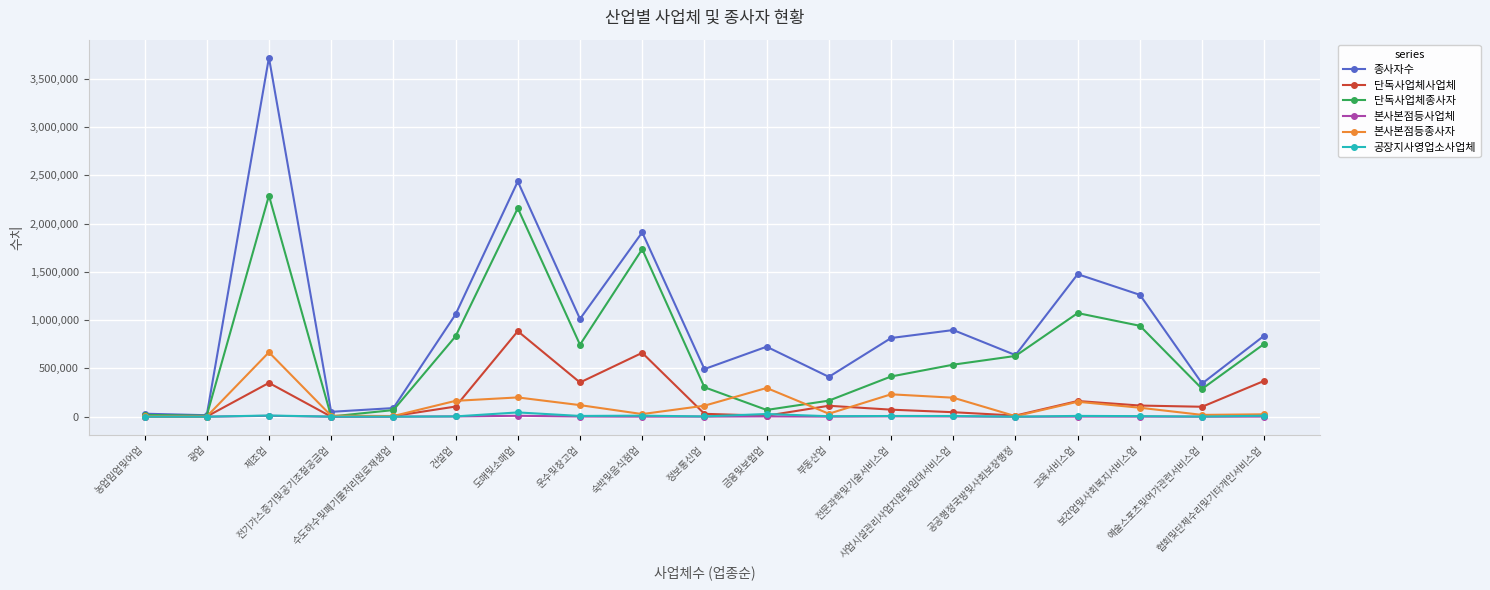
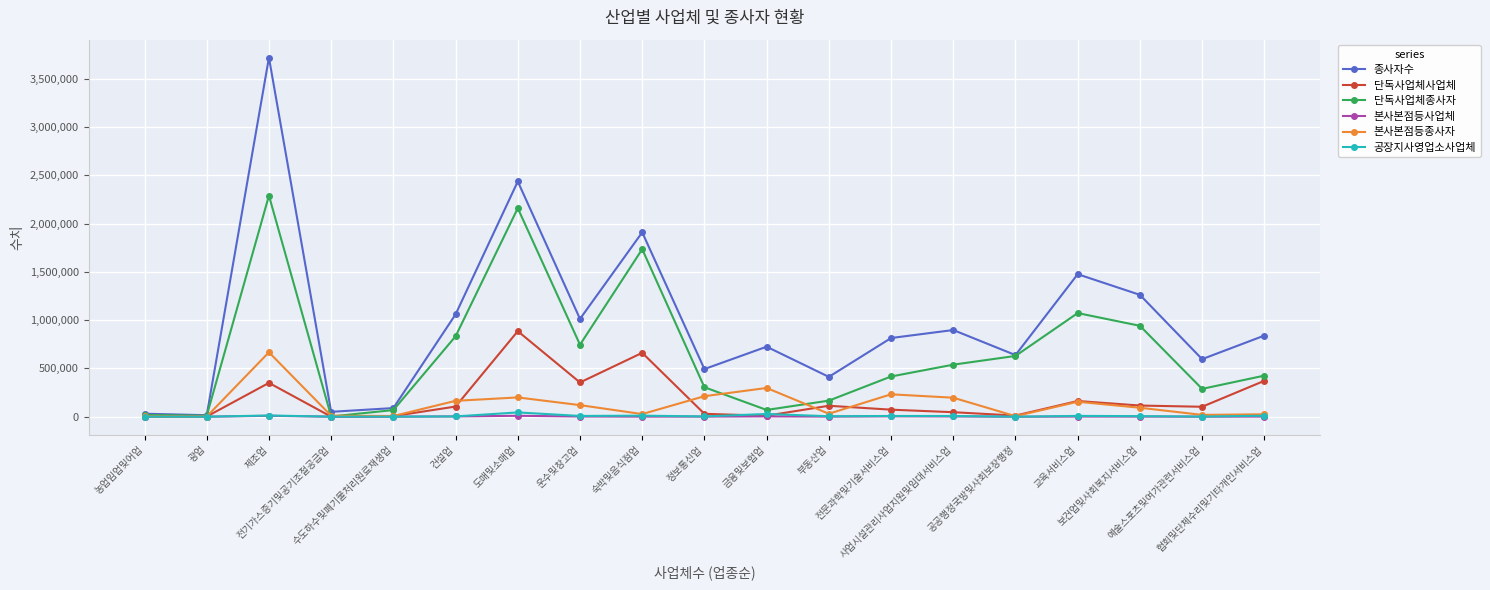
  {
    "종사자수": {
      "제조업": "3,700,000",
      "전기가스증기및공기조절공급업": "100,000",
      "건설업": "1,100,000",
      "도매및소매업": "2,400,000",
      "운수및창고업": "1,000,000",
      "숙박및음식점업": "1,900,000",
      "정보통신업": "500,000",
      "금융및보험업": "700,000",
      "부동산업": "400,000",
      "전문과학및기술서비스업": "800,000",
      "사업시설관리사업지원및임대서비스업": "900,000",
      "교육서비스업": "1,500,000",
      "보건업및사회복지서비스업": "1,300,000",
-     "예술스포츠및여가관련서비스업": "300,000",
+     "예술스포츠및여가관련서비스업": "600,000",
      "협회및단체수리및기타개인서비스업": "800,000"
    },
    "단독사업체사업체": {
      "제조업": "400,000",
      "건설업": "100,000",
      "도매및소매업": "900,000",
      "운수및창고업": "400,000",
      "숙박및음식점업": "700,000",
      "정보통신업": "0",
      "부동산업": "100,000",
      "전문과학및기술서비스업": "100,000",
      "사업시설관리사업지원및임대서비스업": "0",
      "예술스포츠및여가관련서비스업": "100,000",
      "협회및단체수리및기타개인서비스업": "400,000"
    },
    "단독사업체종사자": {
      "제조업": "2,300,000",
      "건설업": "800,000",
      "도매및소매업": "2,200,000",
      "운수및창고업": "700,000",
      "숙박및음식점업": "1,700,000",
      "정보통신업": "300,000",
      "금융및보험업": "100,000",
      "부동산업": "200,000",
      "전문과학및기술서비스업": "400,000",
      "사업시설관리사업지원및임대서비스업": "500,000",
      "교육서비스업": "1,100,000",
      "보건업및사회복지서비스업": "900,000",
      "예술스포츠및여가관련서비스업": "300,000",
-     "협회및단체수리및기타개인서비스업": "800,000"
+     "협회및단체수리및기타개인서비스업": "400,000"
    },
    "본사본점등사업체": {
      "도매및소매업": "0"
    },
    "본사본점등종사자": {
      "제조업": "700,000",
      "건설업": "200,000",
      "도매및소매업": "200,000",
      "운수및창고업": "100,000",
-     "정보통신업": "100,000",
+     "정보통신업": "200,000",
      "금융및보험업": "300,000",
      "전문과학및기술서비스업": "200,000",
      "사업시설관리사업지원및임대서비스업": "200,000"
    },
    "공장지사영업소사업체": {
      "도매및소매업": "0"
    }
  }
